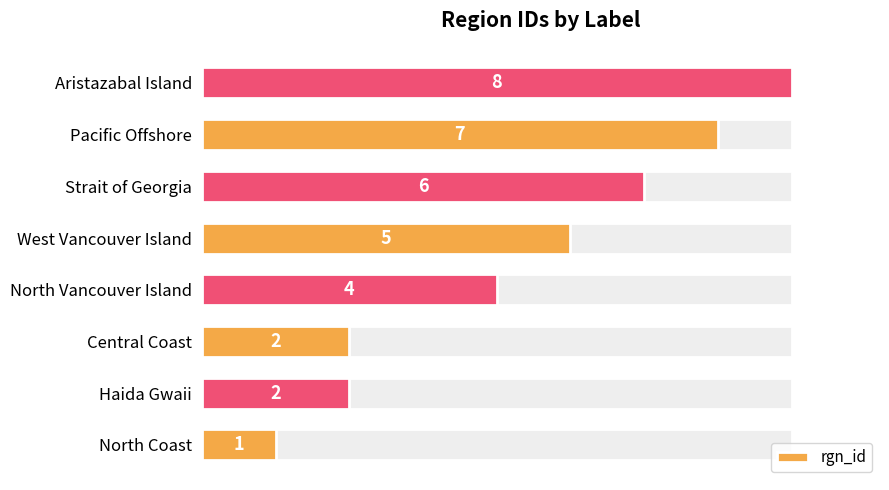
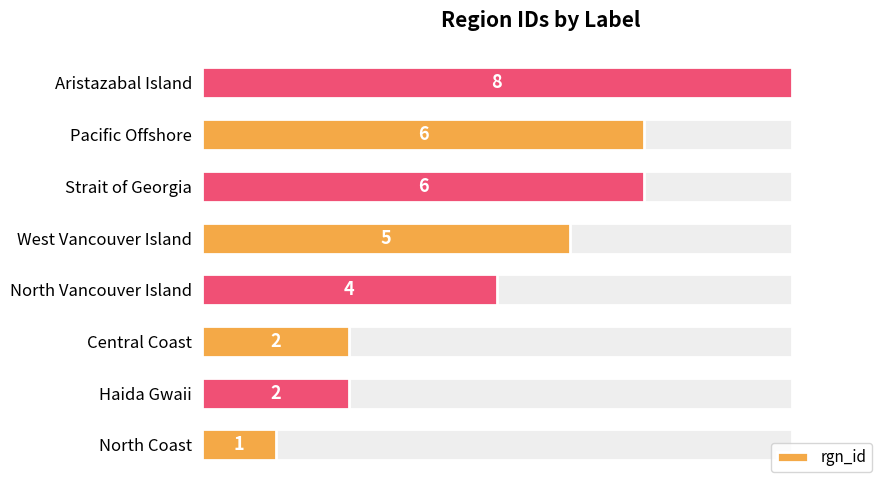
  {
    "rgn_id": {
      "Aristazabal Island": 8,
-     "Pacific Offshore": 7
+     "Pacific Offshore": 6
    }
  }
